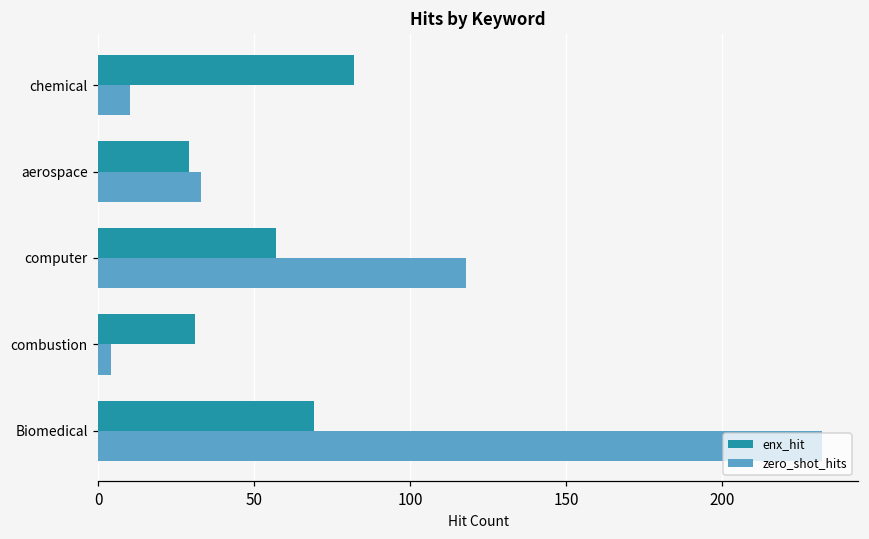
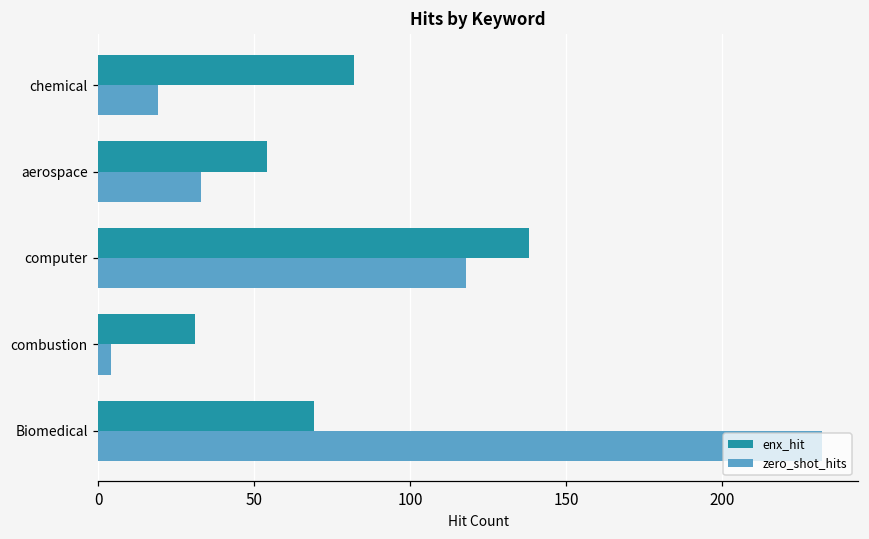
  {
    "enx_hit": {
      "chemical": 82,
-     "aerospace": 29,
-     "computer": 57,
+     "aerospace": 54,
+     "computer": 138,
      "combustion": 31,
      "Biomedical": 69
    },
    "zero_shot_hits": {
-     "chemical": 10,
+     "chemical": 19,
      "aerospace": 33,
      "computer": 118,
      "combustion": 4
    }
  }
